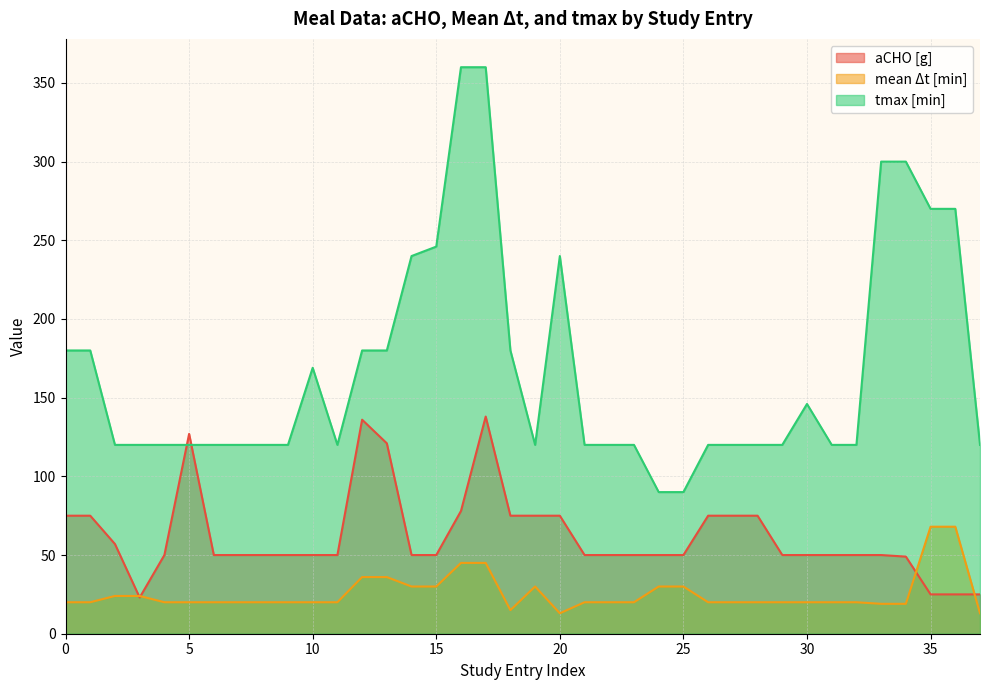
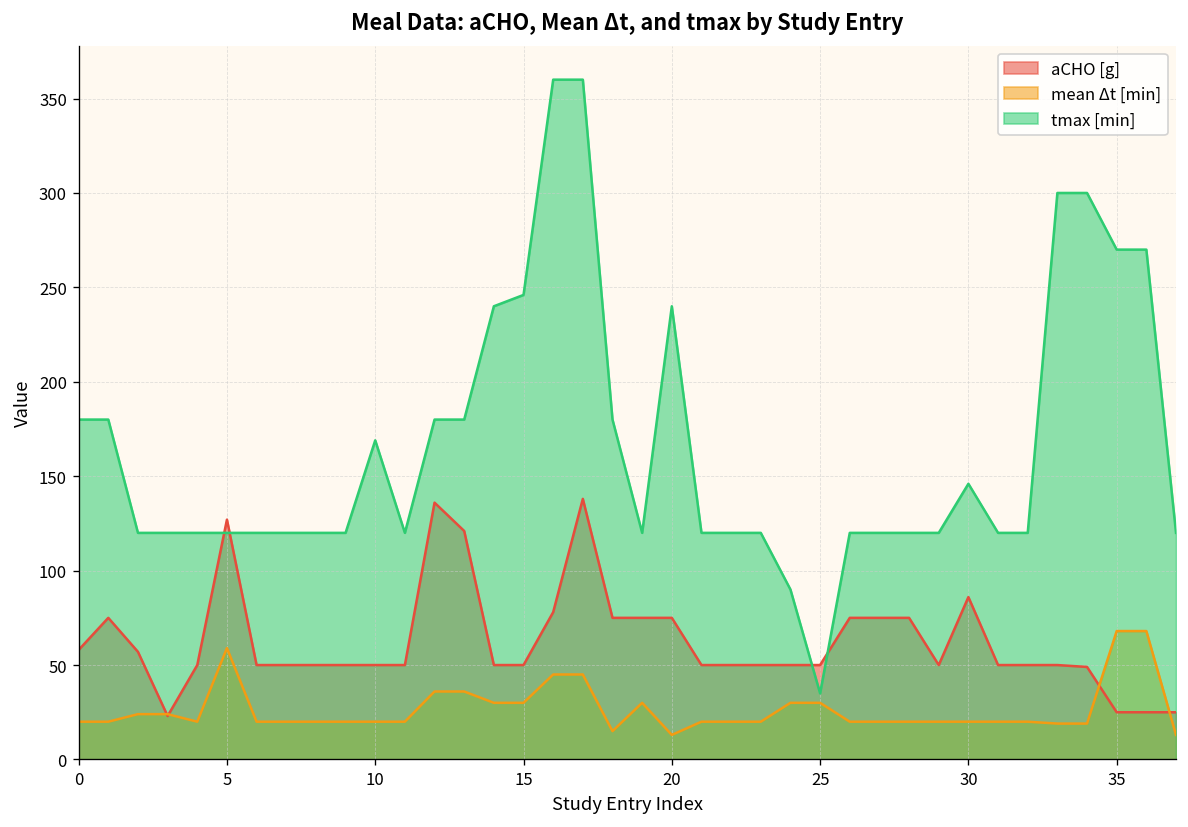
  {
    "aCHO [g]": {
-     "0": 75,
+     "0": 58,
      "5": 127,
      "10": 50,
      "15": 50,
      "20": 75,
      "25": 50,
-     "30": 50,
+     "30": 86,
      "35": 25
    },
    "mean Δt [min]": {
      "0": 20,
-     "5": 20,
+     "5": 59,
      "10": 20,
      "15": 30,
      "20": 13,
      "25": 30,
      "30": 20,
      "35": 68
    },
    "tmax [min]": {
      "0": 180,
      "5": 120,
      "10": 169,
      "15": 246,
      "20": 240,
-     "25": 90,
+     "25": 35,
      "30": 146,
      "35": 270
    }
  }
